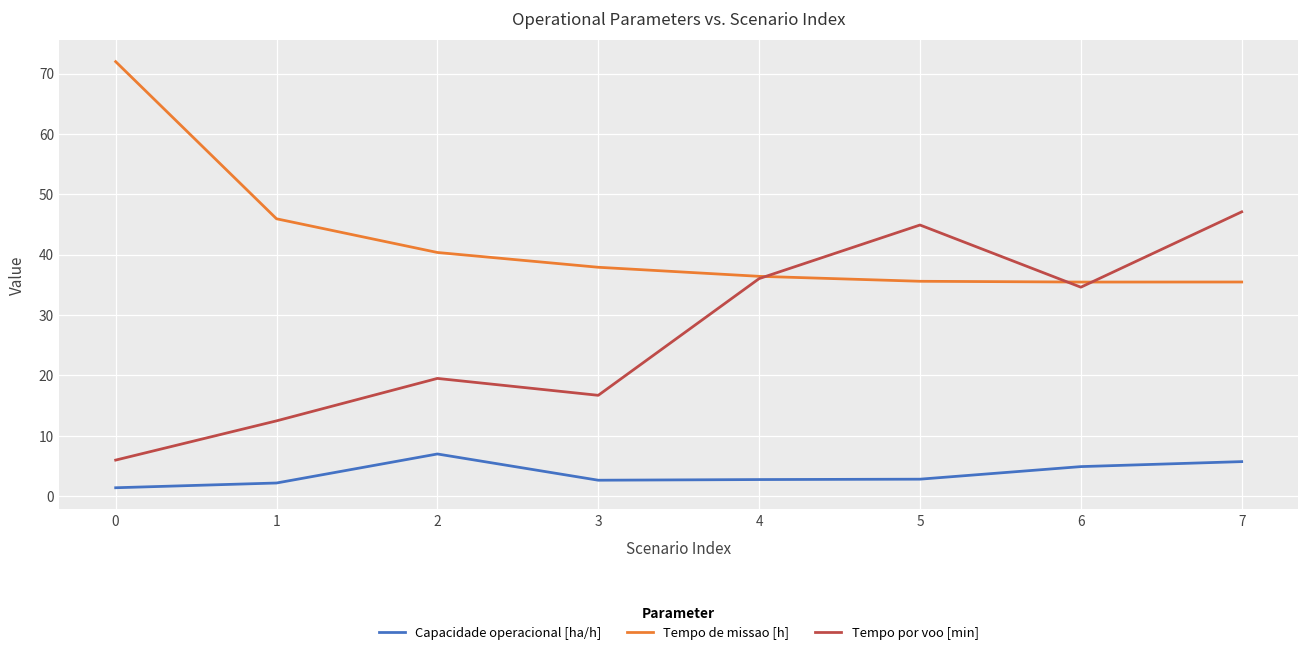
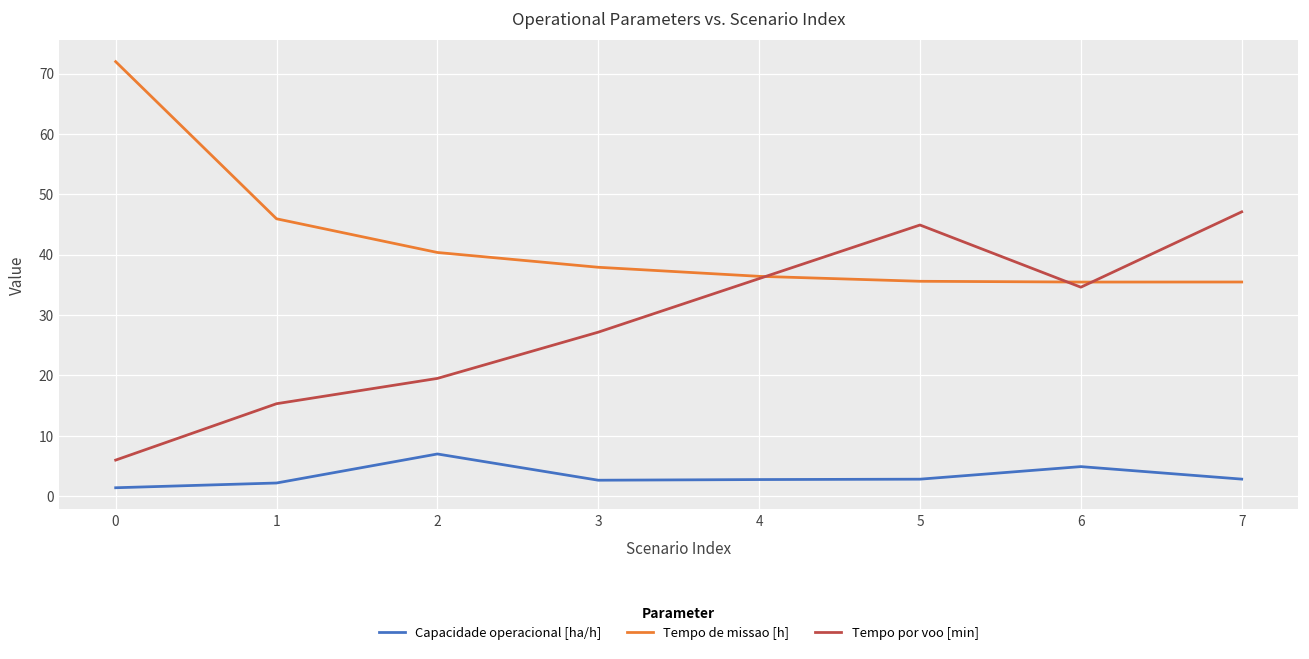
  {
    "Capacidade operacional [ha/h]": {
      "0": 1,
      "1": 2,
      "2": 7,
      "3": 3,
      "4": 3,
      "5": 3,
      "6": 5,
-     "7": 6
+     "7": 3
    },
    "Tempo de missao [h]": {
      "0": 72,
      "1": 46,
      "2": 40,
      "3": 38,
      "5": 36,
      "6": 35,
      "7": 35
    },
    "Tempo por voo [min]": {
      "0": 6,
-     "1": 12,
+     "1": 15,
      "2": 20,
-     "3": 17,
+     "3": 27,
      "5": 45,
      "6": 35,
      "7": 47
    }
  }
